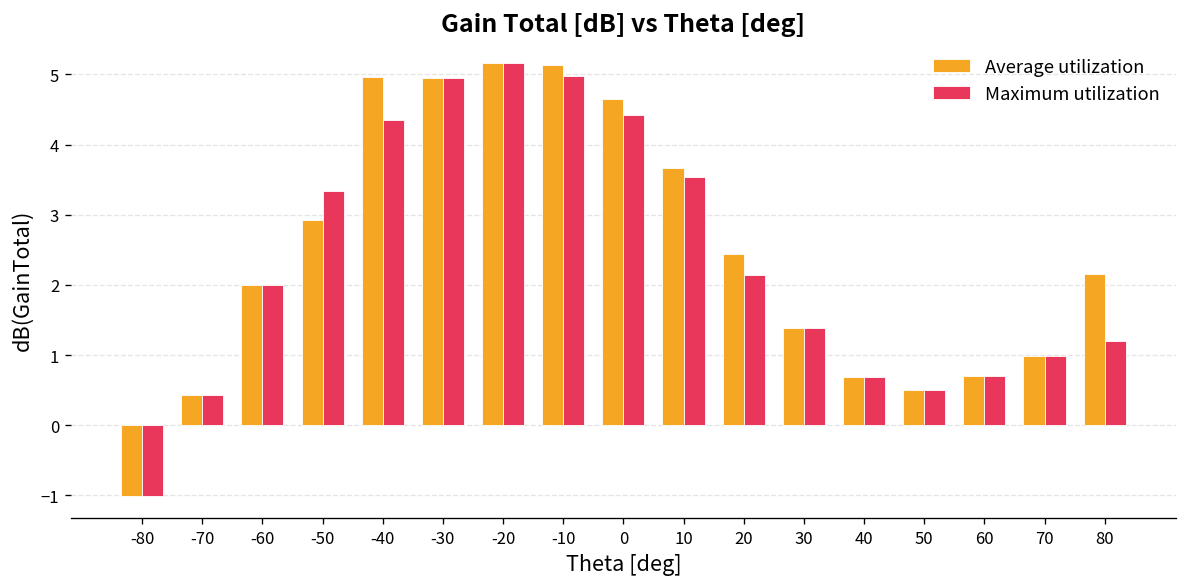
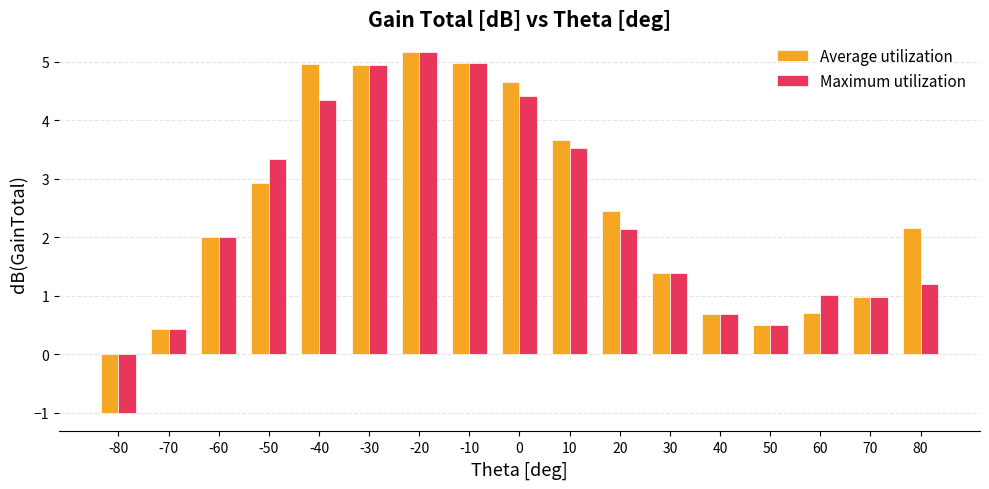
  {
    "Average utilization": {
      "-80": -1.0,
      "-70": 0.4,
      "-60": 2.0,
      "-50": 2.9,
      "-40": 5.0,
      "-30": 5.0,
      "-20": 5.2,
-     "-10": 5.1,
+     "-10": 5.0,
      "0": 4.7,
      "10": 3.7,
      "20": 2.4,
      "30": 1.4,
      "40": 0.7,
      "50": 0.5,
      "60": 0.7,
      "70": 1.0,
      "80": 2.2
    },
    "Maximum utilization": {
      "-80": -1.0,
      "-70": 0.4,
      "-60": 2.0,
      "-50": 3.3,
      "-40": 4.3,
      "-30": 5.0,
      "-20": 5.2,
      "-10": 5.0,
      "0": 4.4,
      "10": 3.5,
      "20": 2.1,
      "30": 1.4,
      "40": 0.7,
      "50": 0.5,
-     "60": 0.7,
+     "60": 1.0,
      "70": 1.0,
      "80": 1.2
    }
  }
